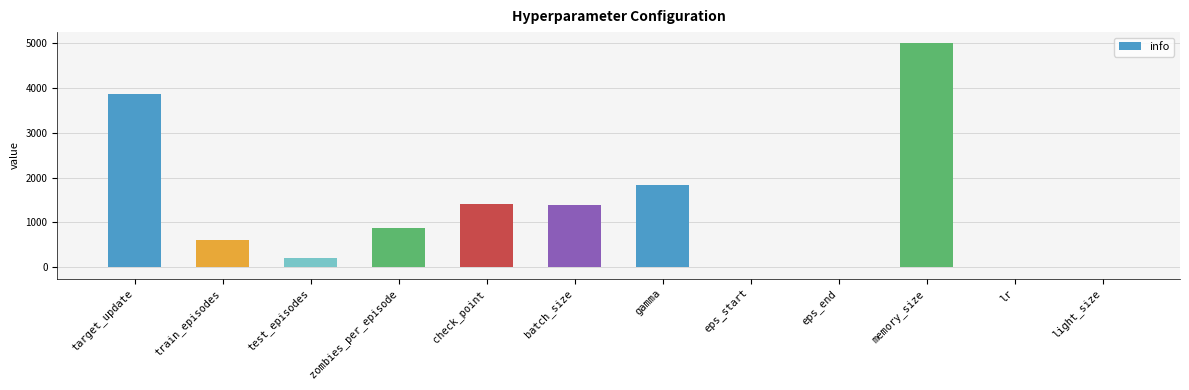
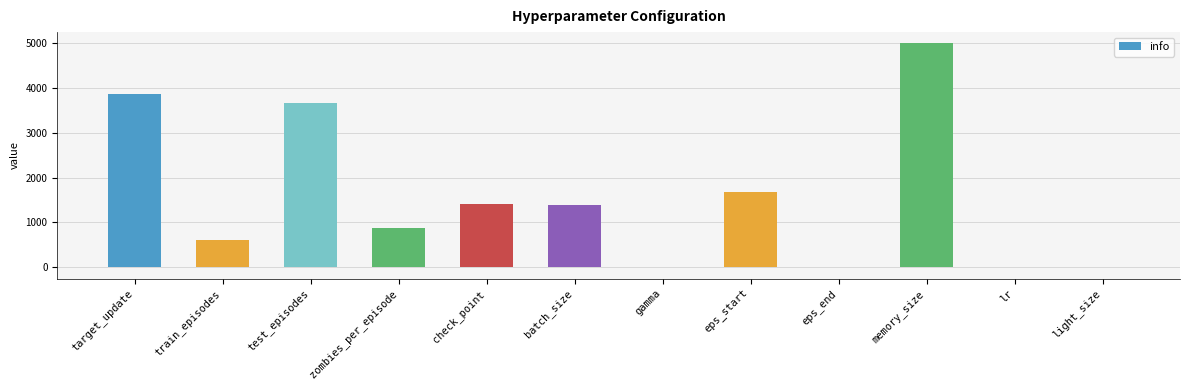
  {
    "target_update": 3900,
    "train_episodes": 600,
-   "test_episodes": 200,
+   "test_episodes": 3700,
    "zombies_per_episode": 900,
    "check_point": 1400,
    "batch_size": 1400,
-   "gamma": 1800,
-   "eps_start": 0,
+   "gamma": 0,
+   "eps_start": 1700,
    "memory_size": 5000
  }
